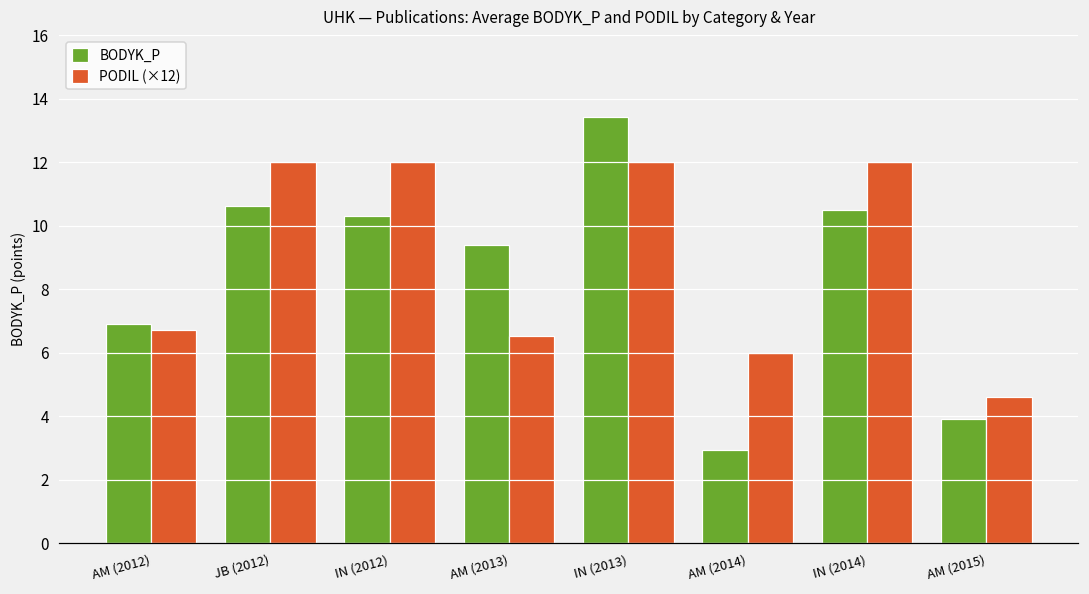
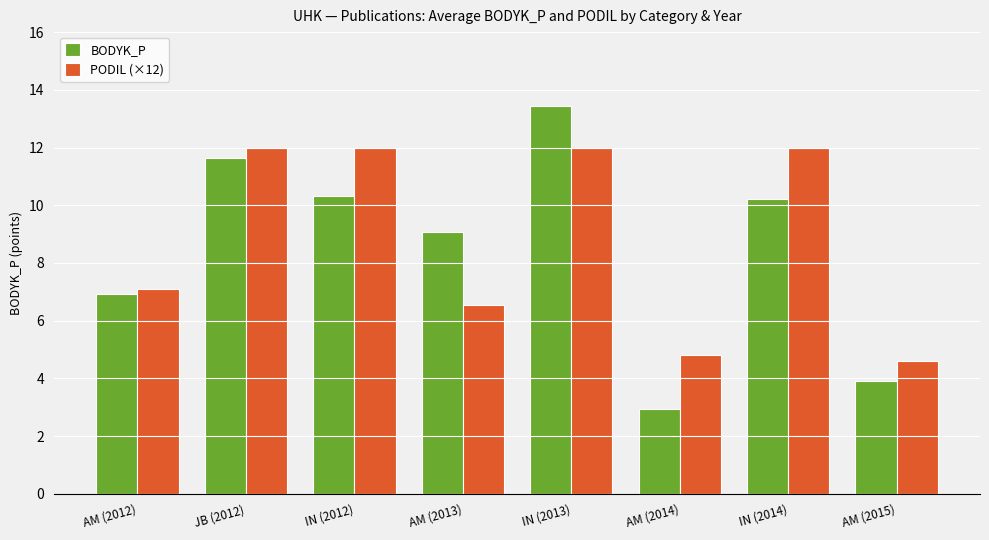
  {
    "BODYK_P": {
      "AM (2012)": 6.9,
-     "JB (2012)": 10.6,
+     "JB (2012)": 11.6,
      "IN (2012)": 10.3,
-     "AM (2013)": 9.4,
+     "AM (2013)": 9.1,
      "IN (2013)": 13.4,
      "AM (2014)": 2.9,
-     "IN (2014)": 10.5,
+     "IN (2014)": 10.2,
      "AM (2015)": 3.9
    },
    "PODIL (×12)": {
-     "AM (2012)": 6.7,
+     "AM (2012)": 7.1,
      "JB (2012)": 12.0,
      "IN (2012)": 12.0,
      "AM (2013)": 6.5,
      "IN (2013)": 12.0,
-     "AM (2014)": 6.0,
+     "AM (2014)": 4.8,
      "IN (2014)": 12.0,
      "AM (2015)": 4.6
    }
  }
